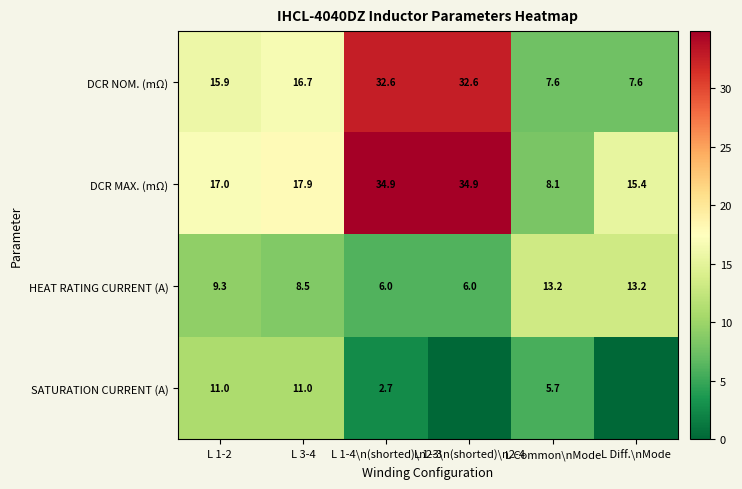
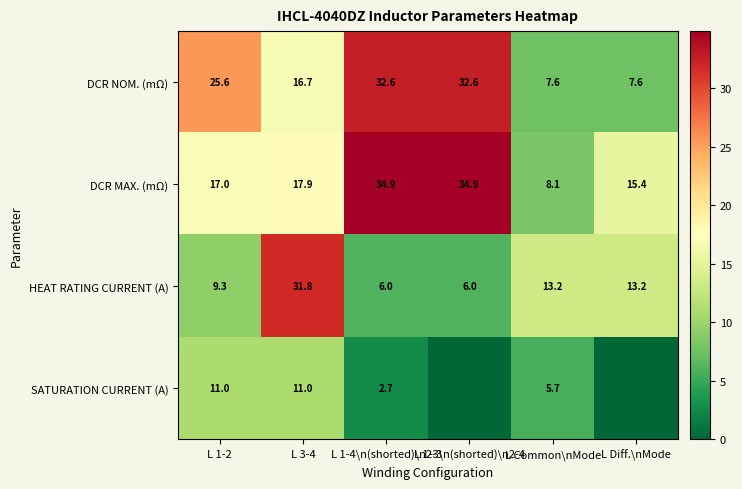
  {
    "DCR NOM. (mΩ)": {
-     "L 1-2": 15.9,
+     "L 1-2": 25.6,
      "L 3-4": 16.7,
      "L Diff.\\nMode": 7.6
    },
    "DCR MAX. (mΩ)": {
      "L 1-2": 17.0,
      "L 3-4": 17.9,
      "L Diff.\\nMode": 15.4
    },
    "HEAT RATING CURRENT (A)": {
      "L 1-2": 9.3,
-     "L 3-4": 8.5,
+     "L 3-4": 31.8,
      "L Diff.\\nMode": 13.2
    },
    "SATURATION CURRENT (A)": {
      "L 1-2": 11.0,
      "L 3-4": 11.0
    }
  }
